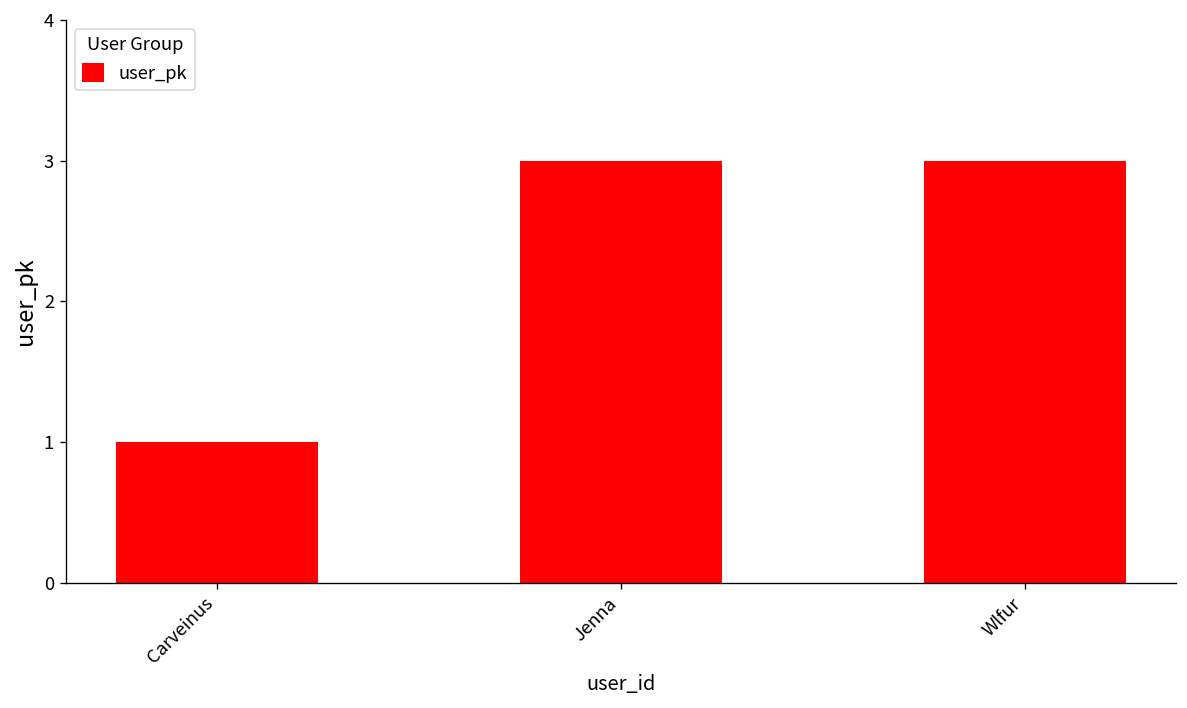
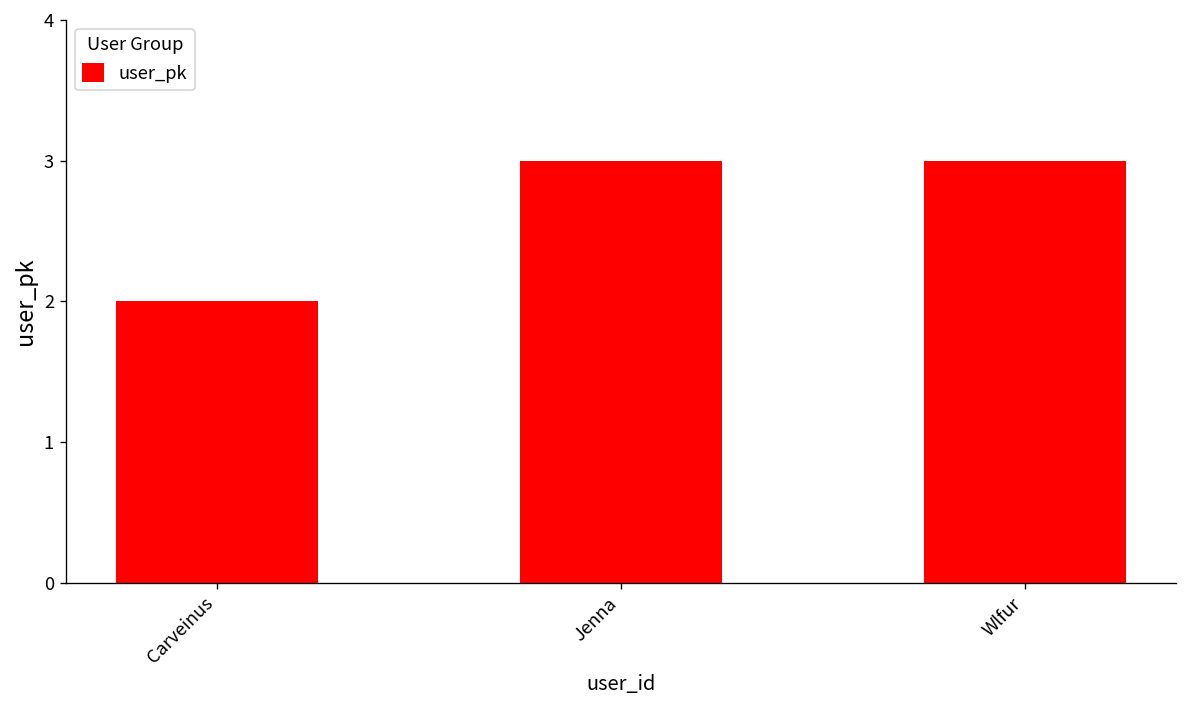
  {
-   "Carveinus": 1,
+   "Carveinus": 2,
    "Jenna": 3,
    "Wlfur": 3
  }
